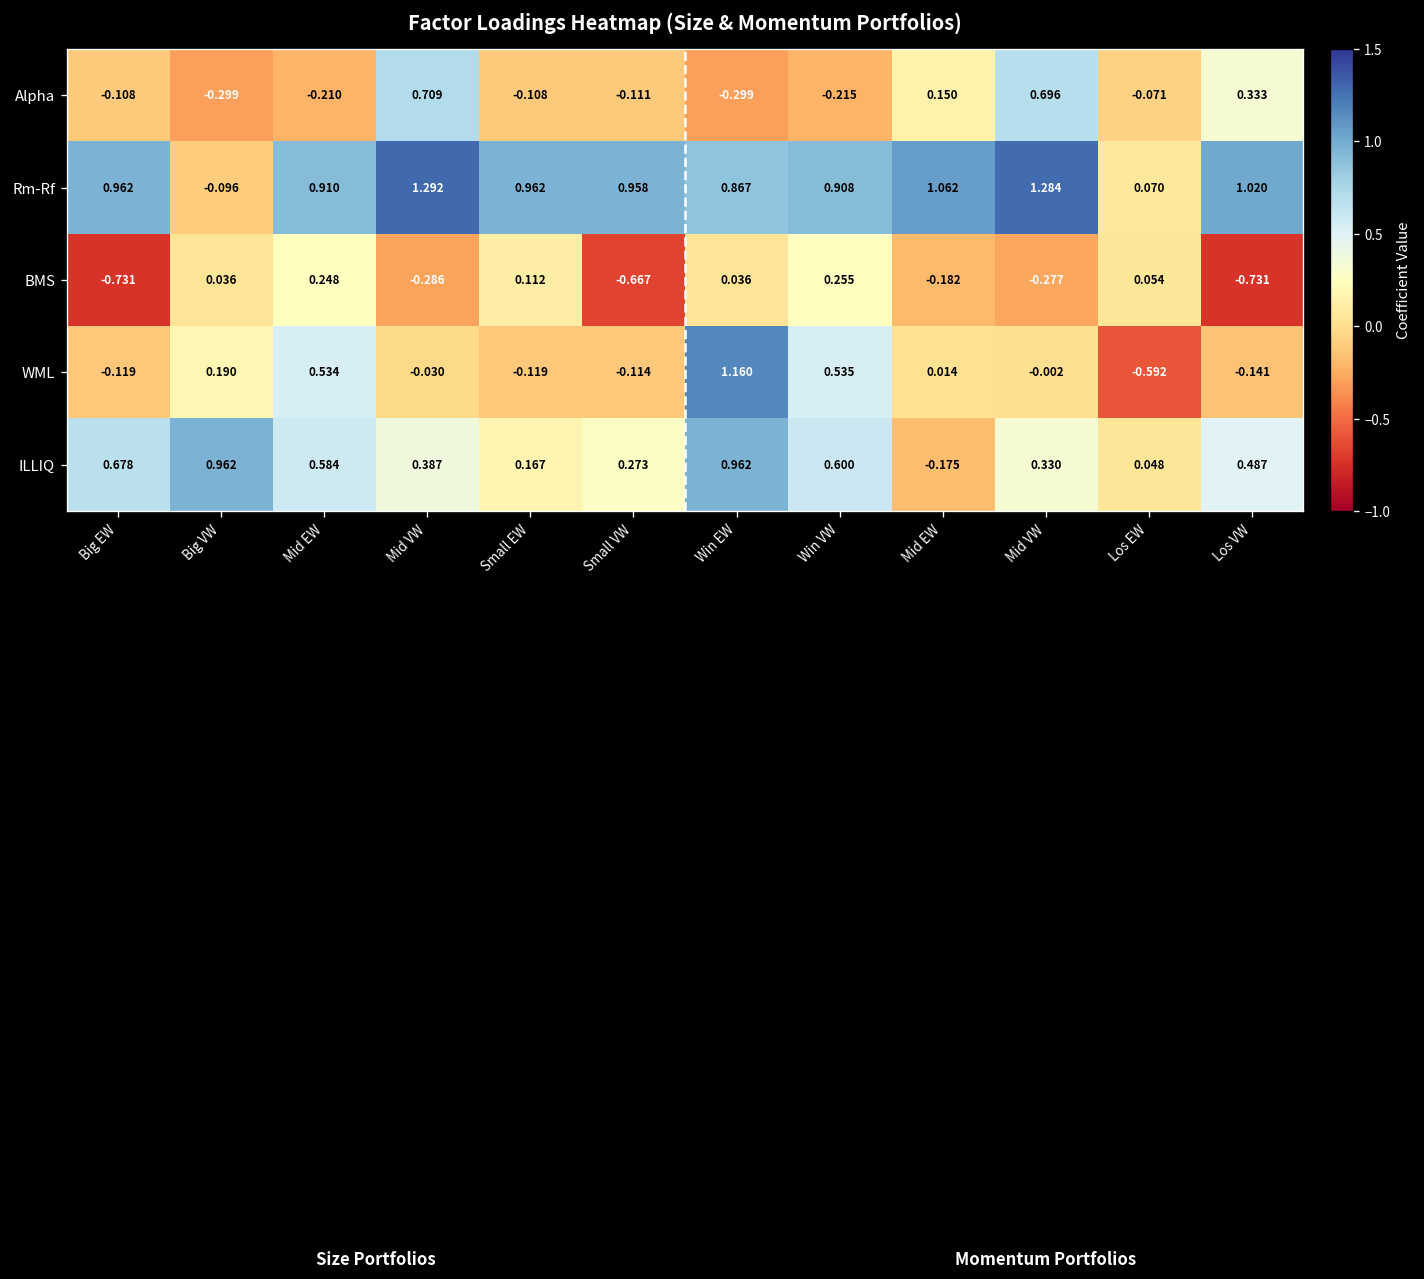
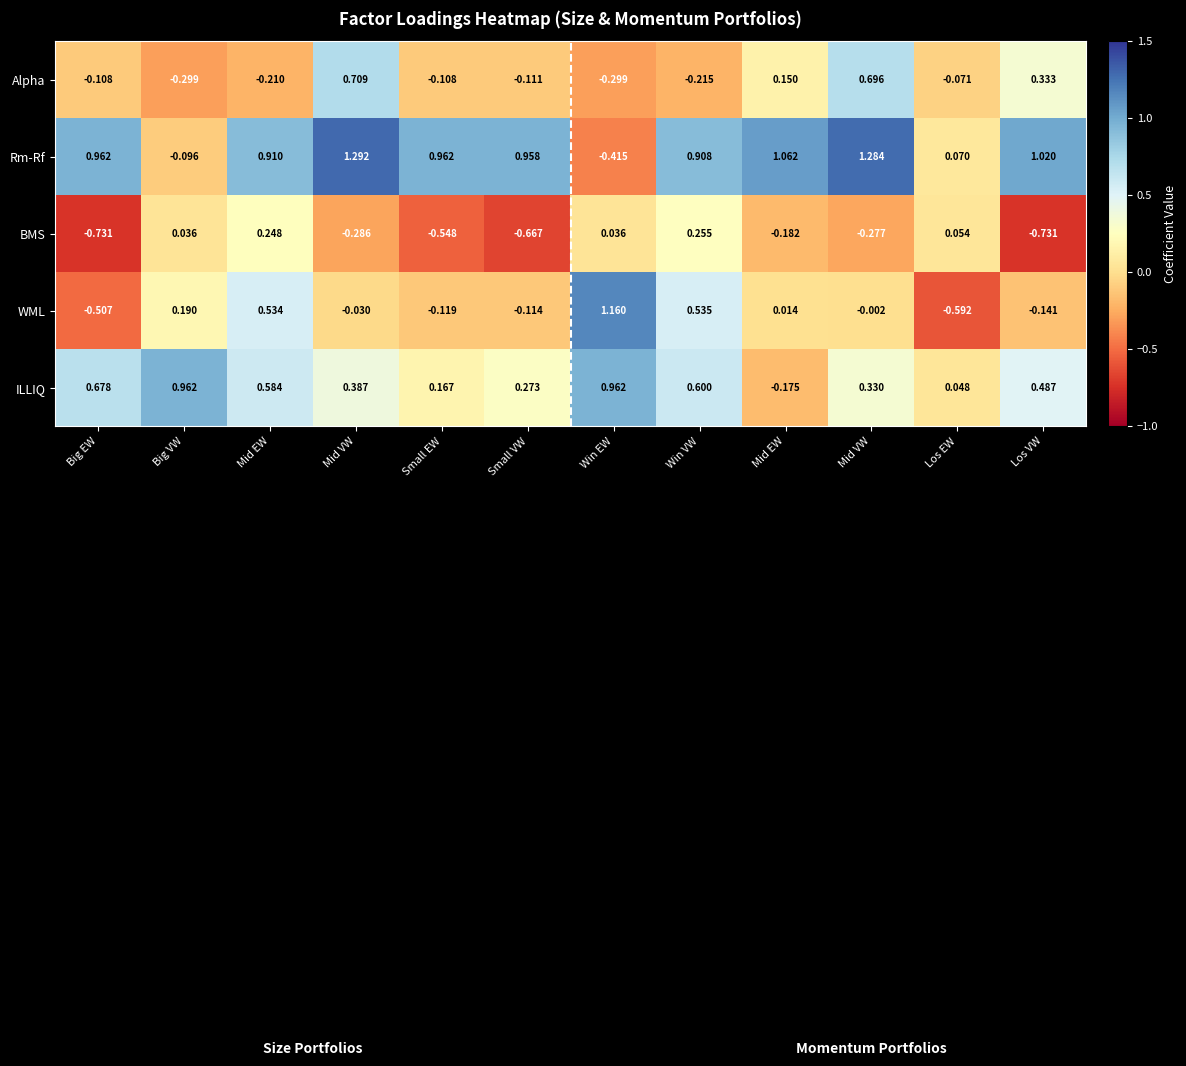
  {
    "Alpha": {
      "Big EW": -0.108,
      "Big VW": -0.299,
      "Small EW": -0.108,
      "Small VW": -0.111,
      "Win EW": -0.299,
      "Win VW": -0.215,
      "Los EW": -0.071,
      "Los VW": 0.333
    },
    "Rm-Rf": {
      "Big EW": 0.962,
      "Big VW": -0.096,
      "Small EW": 0.962,
      "Small VW": 0.958,
-     "Win EW": 0.867,
+     "Win EW": -0.415,
      "Win VW": 0.908,
      "Los EW": 0.070,
      "Los VW": 1.020
    },
    "BMS": {
      "Big EW": -0.731,
      "Big VW": 0.036,
-     "Small EW": 0.112,
+     "Small EW": -0.548,
      "Small VW": -0.667,
      "Win EW": 0.036,
      "Win VW": 0.255,
      "Los EW": 0.054,
      "Los VW": -0.731
    },
    "WML": {
-     "Big EW": -0.119,
+     "Big EW": -0.507,
      "Big VW": 0.190,
      "Small EW": -0.119,
      "Small VW": -0.114,
      "Win EW": 1.160,
      "Win VW": 0.535,
      "Los EW": -0.592,
      "Los VW": -0.141
    },
    "ILLIQ": {
      "Big EW": 0.678,
      "Big VW": 0.962,
      "Small EW": 0.167,
      "Small VW": 0.273,
      "Win EW": 0.962,
      "Win VW": 0.600,
      "Los EW": 0.048,
      "Los VW": 0.487
    }
  }
